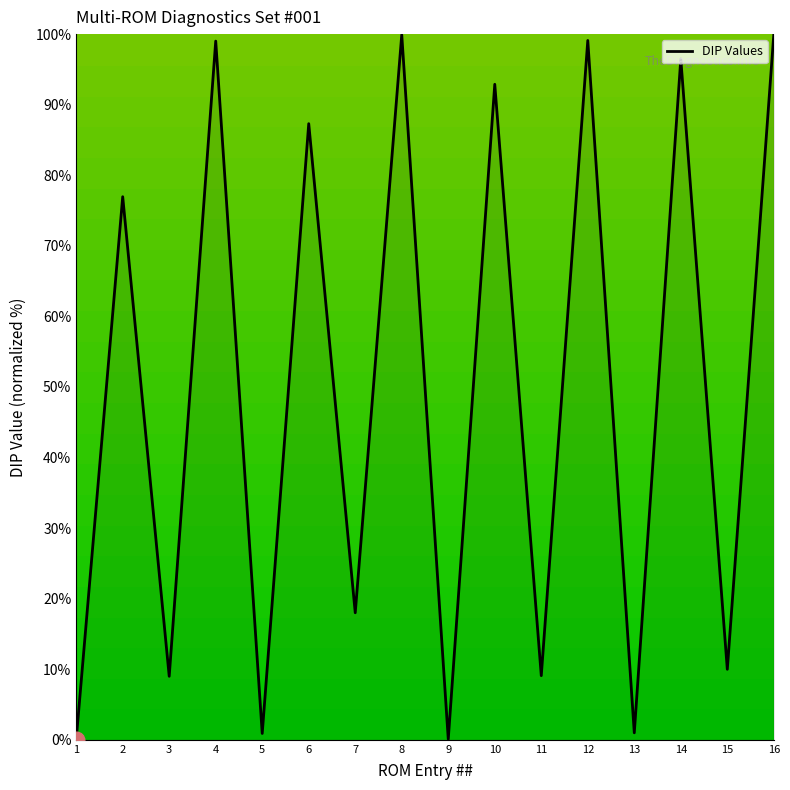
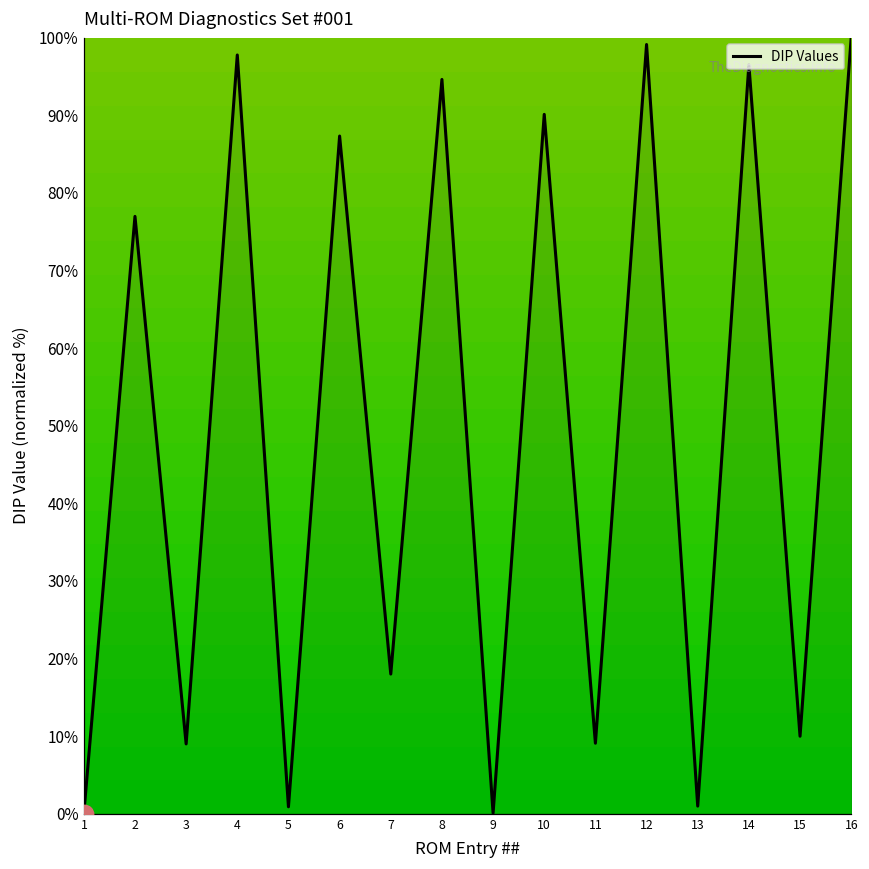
  {
    "DIP Values": {
      "2": "77%",
      "3": "9%",
-     "4": "99%",
+     "4": "98%",
      "5": "1%",
      "6": "87%",
      "7": "18%",
-     "8": "100%",
+     "8": "95%",
      "9": "0%",
-     "10": "93%",
+     "10": "90%",
      "11": "9%",
      "12": "99%",
      "13": "1%",
      "15": "10%",
      "16": "100%"
    }
  }
